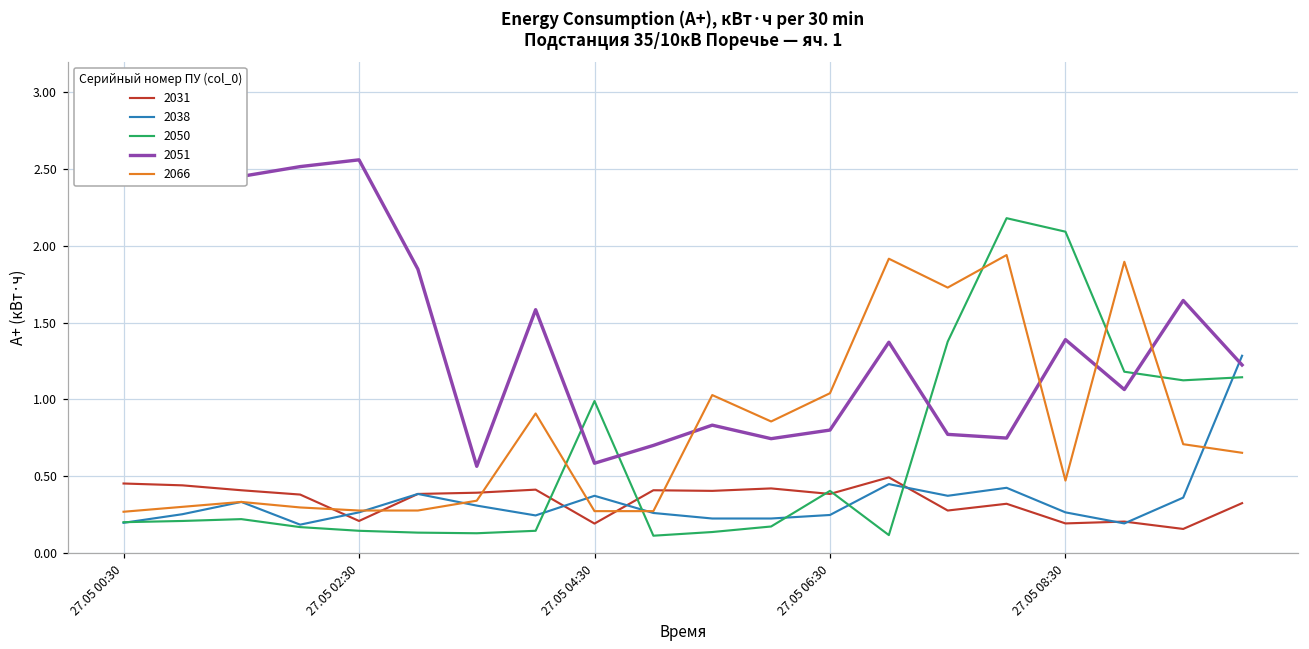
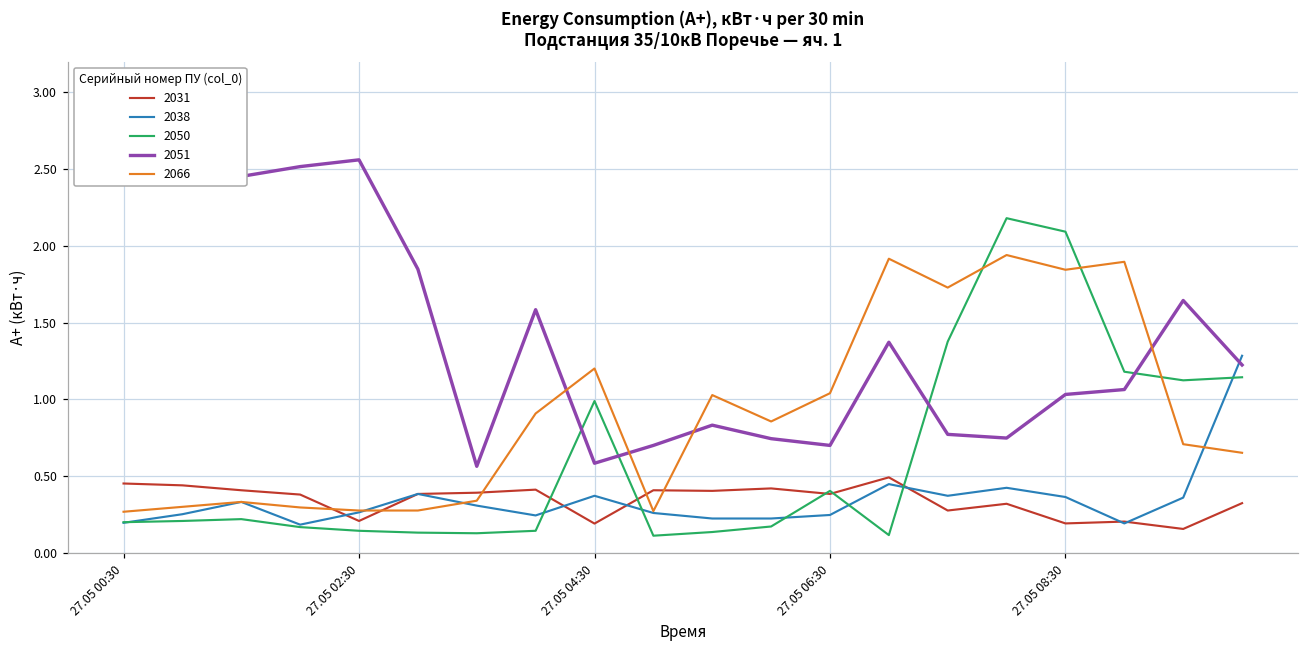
  {
    "2031": {
      "27.05 00:30": 0.45,
      "27.05 02:30": 0.21,
      "27.05 04:30": 0.19,
      "27.05 06:30": 0.38,
      "27.05 08:30": 0.19
    },
    "2038": {
      "27.05 04:30": 0.37,
      "27.05 06:30": 0.25,
-     "27.05 08:30": 0.26
+     "27.05 08:30": 0.36
    },
    "2050": {
      "27.05 02:30": 0.14,
      "27.05 04:30": 0.99,
      "27.05 06:30": 0.40,
      "27.05 08:30": 2.09
    },
    "2051": {
      "27.05 02:30": 2.56,
      "27.05 04:30": 0.58,
-     "27.05 06:30": 0.8,
-     "27.05 08:30": 1.39
+     "27.05 06:30": 0.7,
+     "27.05 08:30": 1.03
    },
    "2066": {
      "27.05 00:30": 0.27,
-     "27.05 04:30": 0.27,
+     "27.05 04:30": 1.20,
      "27.05 06:30": 1.04,
-     "27.05 08:30": 0.47
+     "27.05 08:30": 1.84
    }
  }
